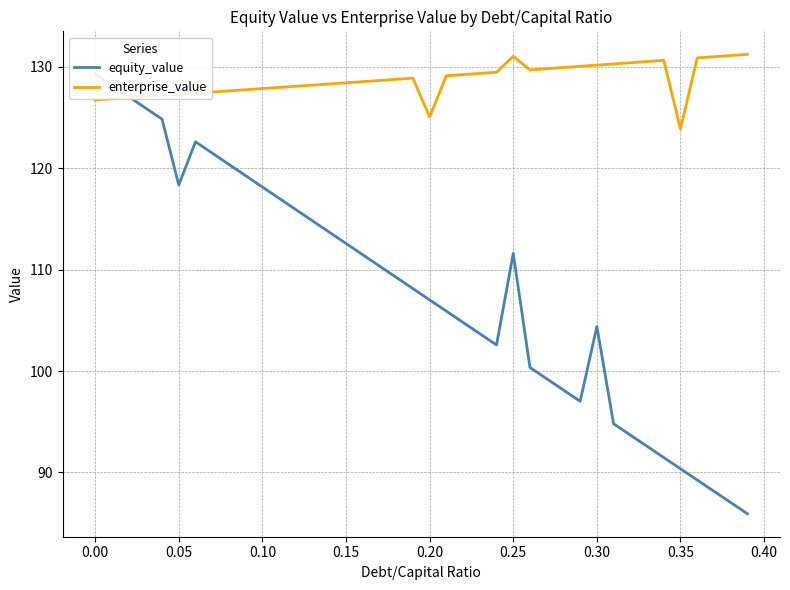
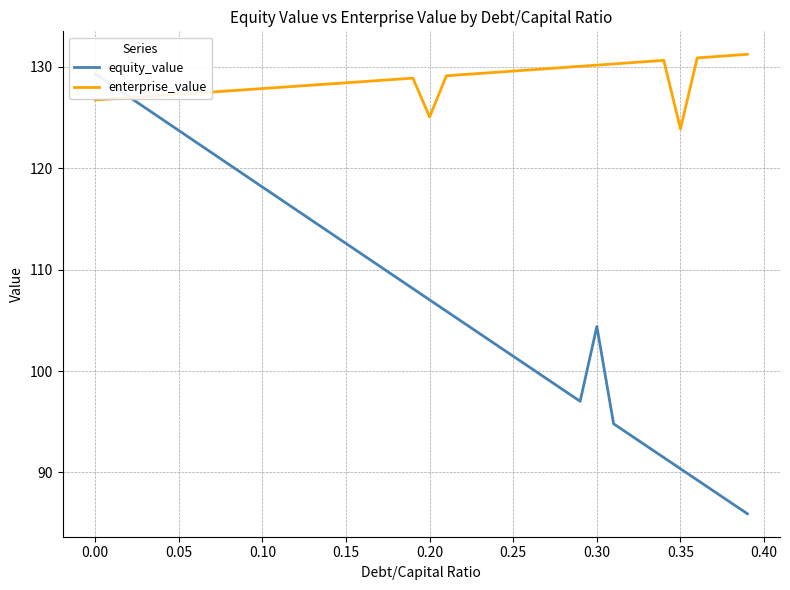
  {
    "equity_value": {
-     "0.05": 118.3,
+     "0.05": 123.7,
      "0.10": 118.2,
      "0.15": 112.6,
      "0.20": 107.0,
-     "0.25": 111.6,
+     "0.25": 101.5,
      "0.30": 104.4,
      "0.35": 90.4
    },
    "enterprise_value": {
      "0.00": 126.7,
      "0.10": 127.9,
      "0.15": 128.4,
      "0.20": 125.1,
-     "0.25": 131.0,
+     "0.25": 129.6,
      "0.30": 130.2,
      "0.35": 123.9
    }
  }
